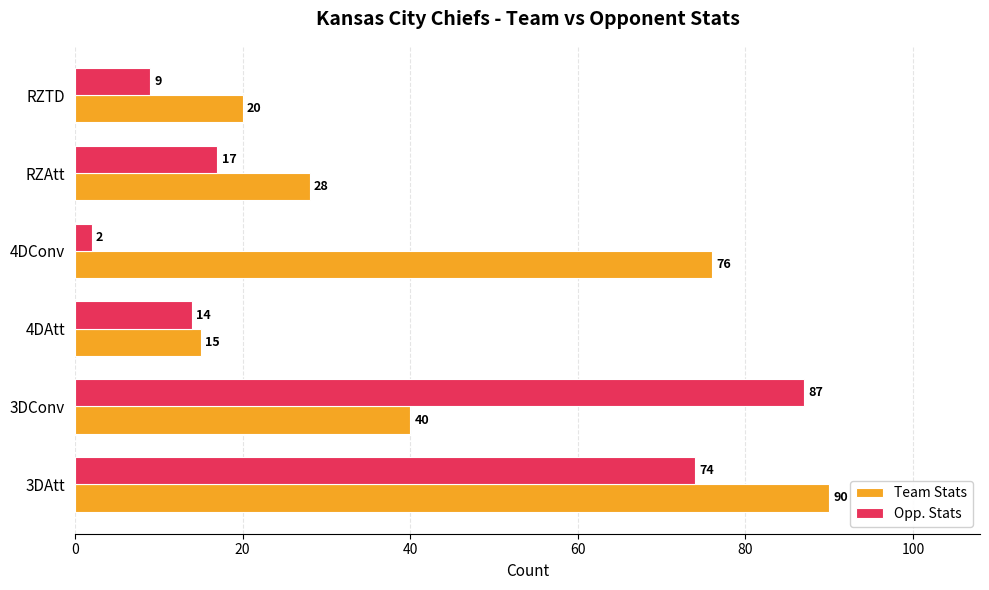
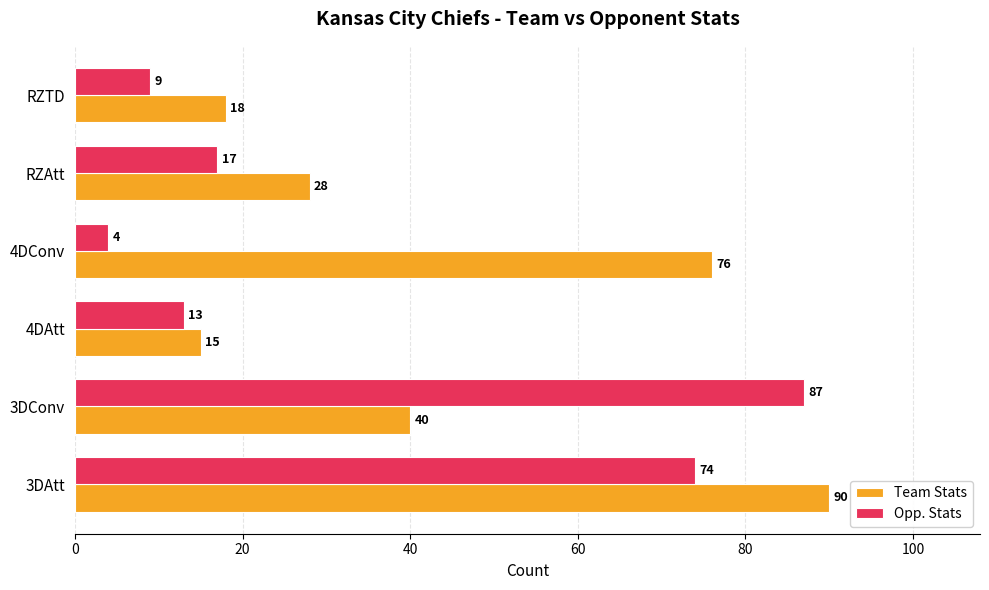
  {
    "Team Stats": {
-     "RZTD": 20,
+     "RZTD": 18,
      "RZAtt": 28,
      "4DConv": 76,
      "4DAtt": 15,
      "3DConv": 40,
      "3DAtt": 90
    },
    "Opp. Stats": {
      "RZTD": 9,
      "RZAtt": 17,
-     "4DConv": 2,
-     "4DAtt": 14,
+     "4DConv": 4,
+     "4DAtt": 13,
      "3DConv": 87,
      "3DAtt": 74
    }
  }
